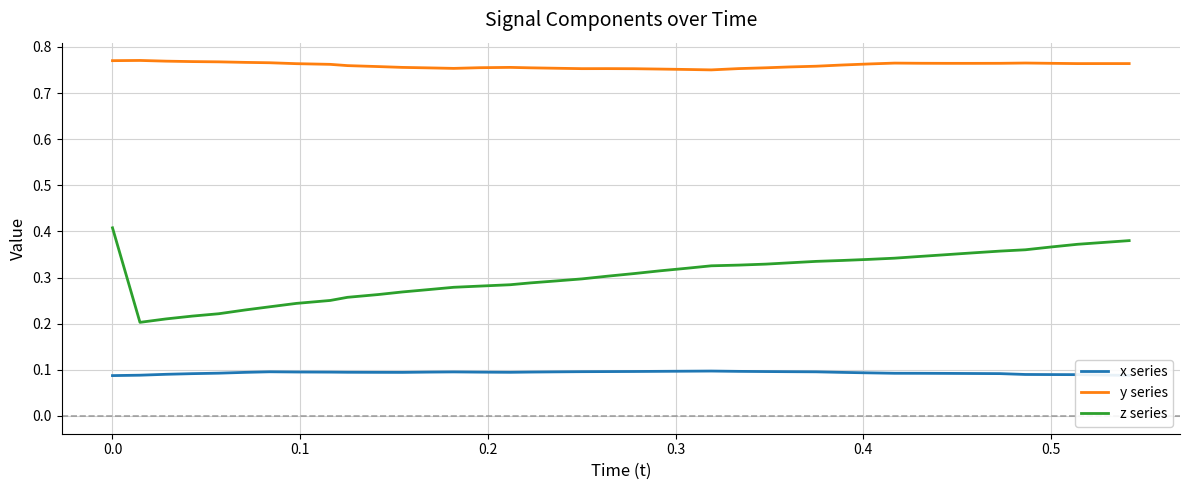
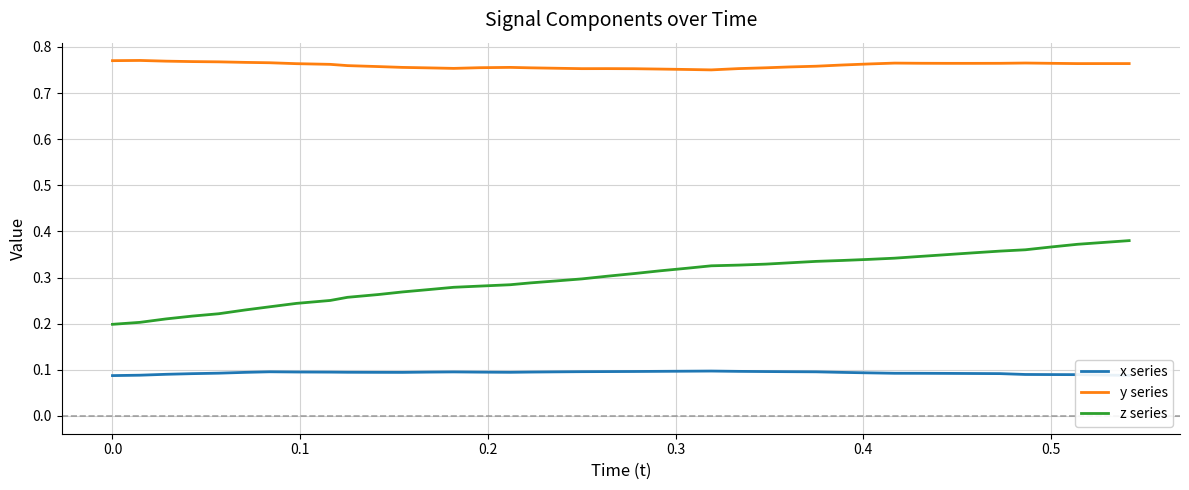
  {
    "x series": {
      "0.0": 0.09
    },
    "y series": {
      "0.0": 0.77
    },
    "z series": {
-     "0.0": 0.41
+     "0.0": 0.20
    }
  }
